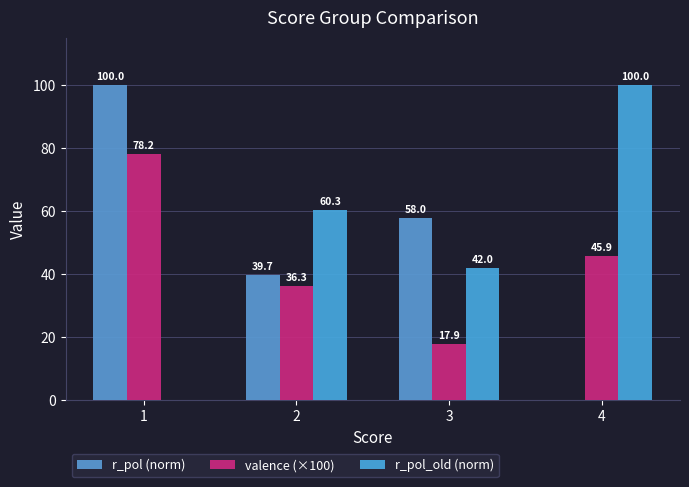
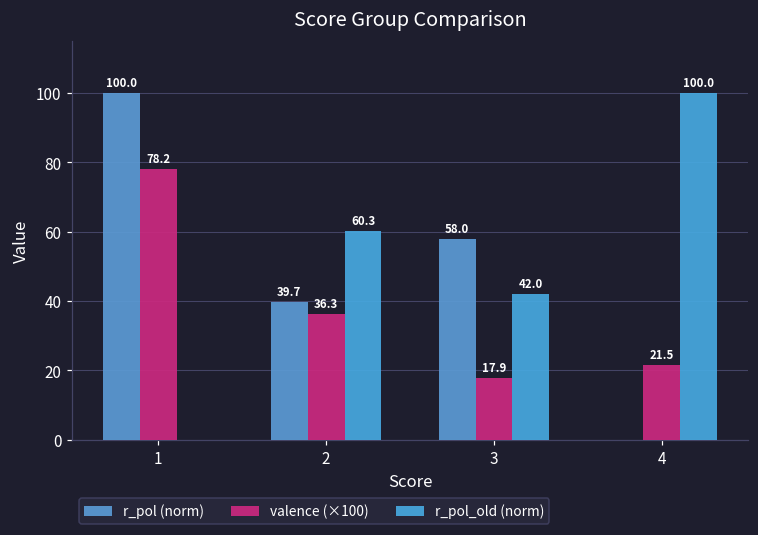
  {
    "valence (×100)": {
      "1": 78.2,
      "2": 36.3,
      "3": 17.9,
-     "4": 45.9
+     "4": 21.5
    }
  }
